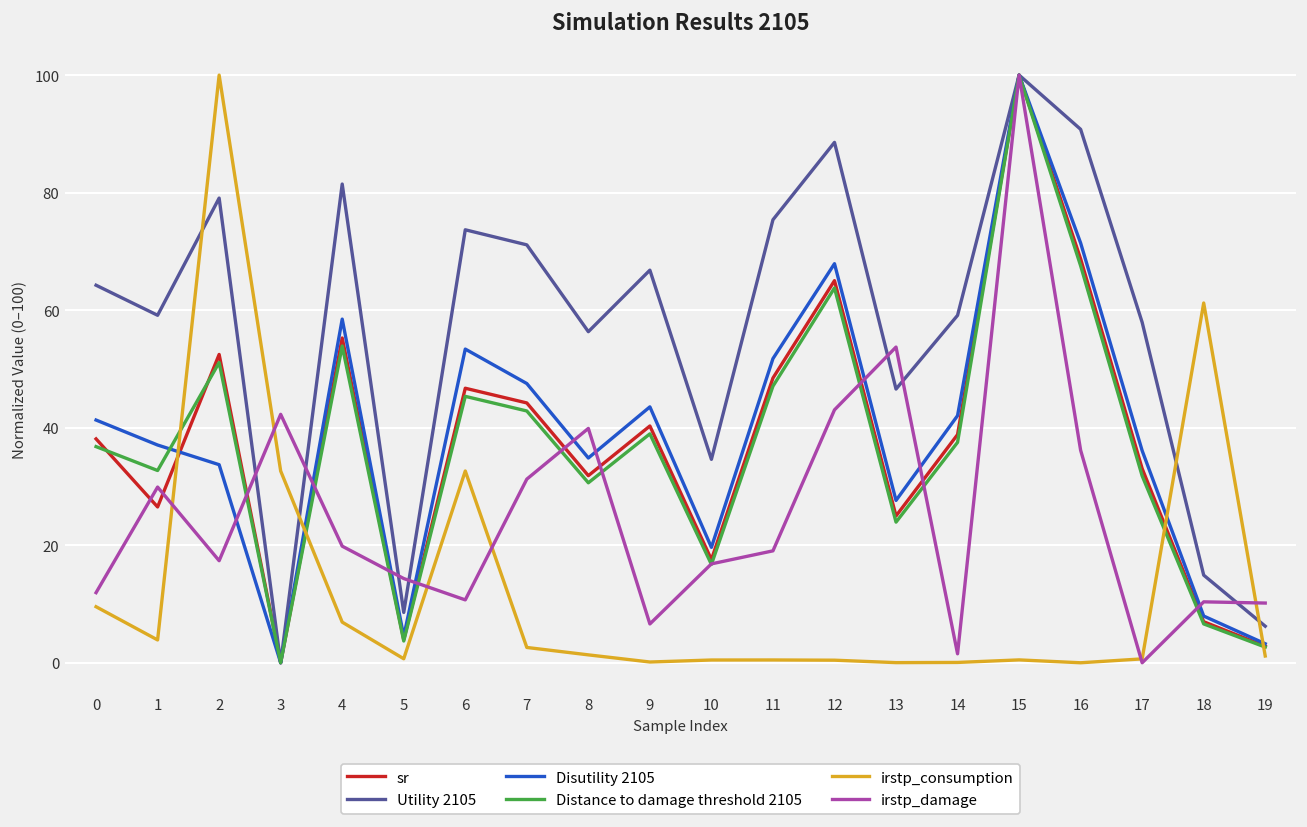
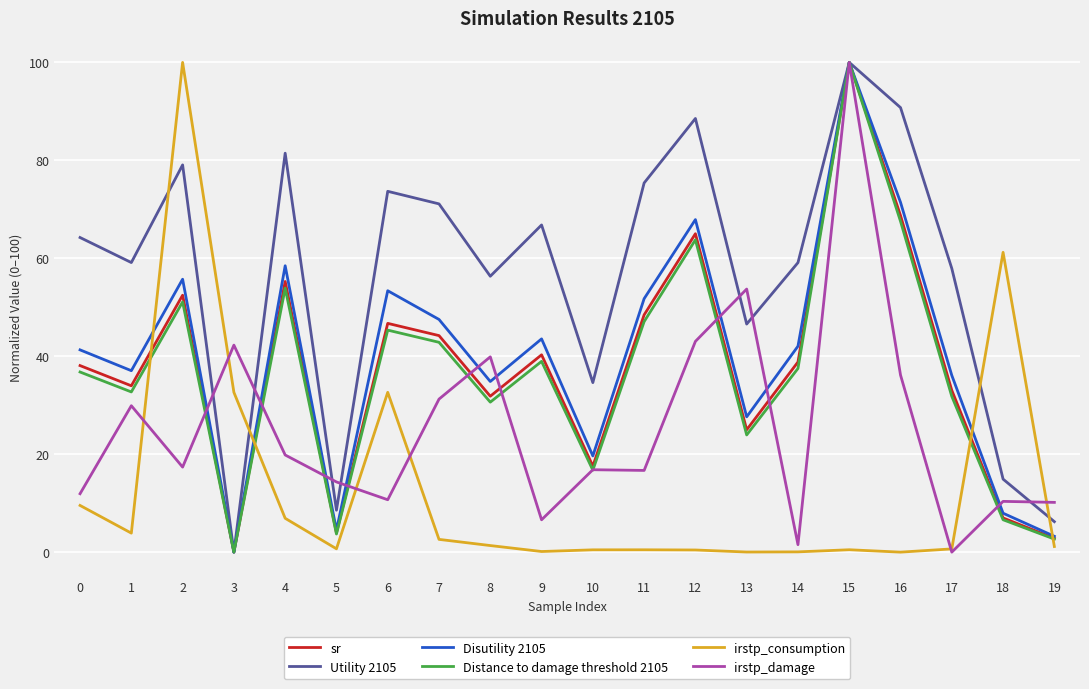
  {
    "sr": {
      "0": 38,
-     "1": 27,
+     "1": 34,
      "2": 52,
      "4": 55,
      "6": 47,
      "7": 44,
      "8": 32,
      "9": 40,
      "10": 18,
      "11": 48,
      "12": 65,
      "13": 25,
      "14": 39,
      "16": 69,
      "17": 33
    },
    "Utility 2105": {
      "0": 64,
      "1": 59,
      "2": 79,
      "4": 81,
      "5": 9,
      "6": 74,
      "7": 71,
      "8": 56,
      "9": 67,
      "10": 35,
      "11": 75,
      "12": 89,
      "13": 47,
      "14": 59,
      "16": 91,
      "17": 58,
      "18": 15,
      "19": 6
    },
    "Disutility 2105": {
      "0": 41,
      "1": 37,
-     "2": 34,
+     "2": 56,
      "4": 58,
      "5": 4,
      "6": 53,
      "7": 48,
      "8": 35,
      "9": 44,
      "10": 20,
      "11": 52,
      "12": 68,
      "13": 28,
      "14": 42,
      "16": 71,
      "17": 36,
      "18": 8
    },
    "Distance to damage threshold 2105": {
      "0": 37,
      "1": 33,
      "2": 51,
      "4": 54,
      "6": 45,
      "7": 43,
      "8": 31,
      "9": 39,
      "11": 47,
      "12": 64,
      "13": 24,
      "14": 38,
      "16": 68,
      "17": 32
    },
    "irstp_consumption": {
      "0": 10,
      "1": 4,
      "2": 100,
      "3": 33,
      "4": 7,
      "5": 1,
      "6": 33,
      "7": 3,
      "8": 1,
      "9": 0,
      "10": 0,
      "11": 0,
      "12": 0,
      "13": 0,
      "14": 0,
      "15": 0,
      "16": 0,
      "17": 1,
      "18": 61,
      "19": 1
    },
    "irstp_damage": {
      "0": 12,
      "1": 30,
      "2": 17,
      "3": 42,
      "4": 20,
      "5": 14,
      "6": 11,
      "7": 31,
      "8": 40,
      "9": 7,
-     "11": 19,
+     "11": 17,
      "12": 43,
      "13": 54,
      "14": 2,
      "16": 36,
      "17": 0,
      "18": 10,
      "19": 10
    }
  }
